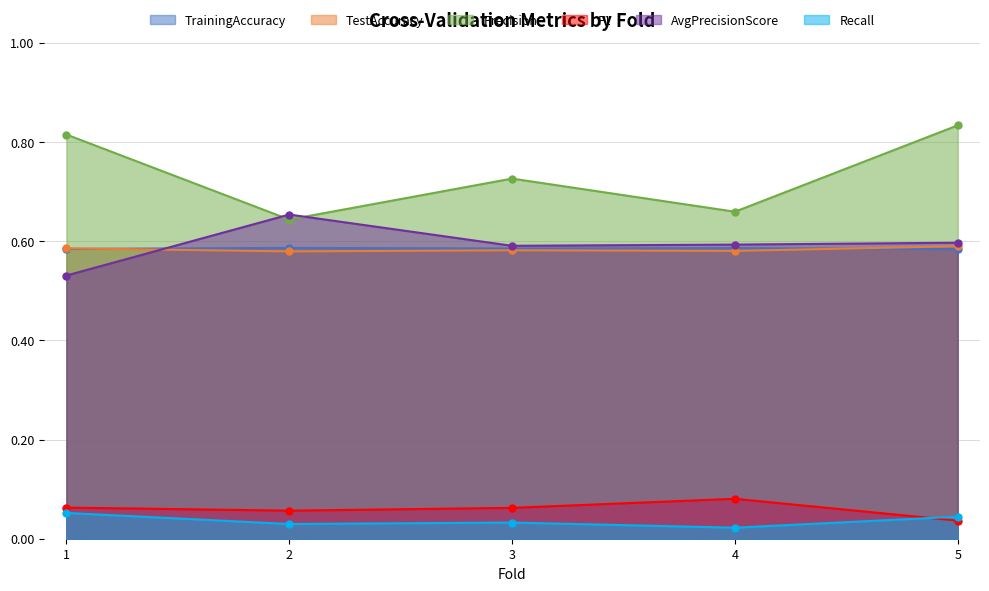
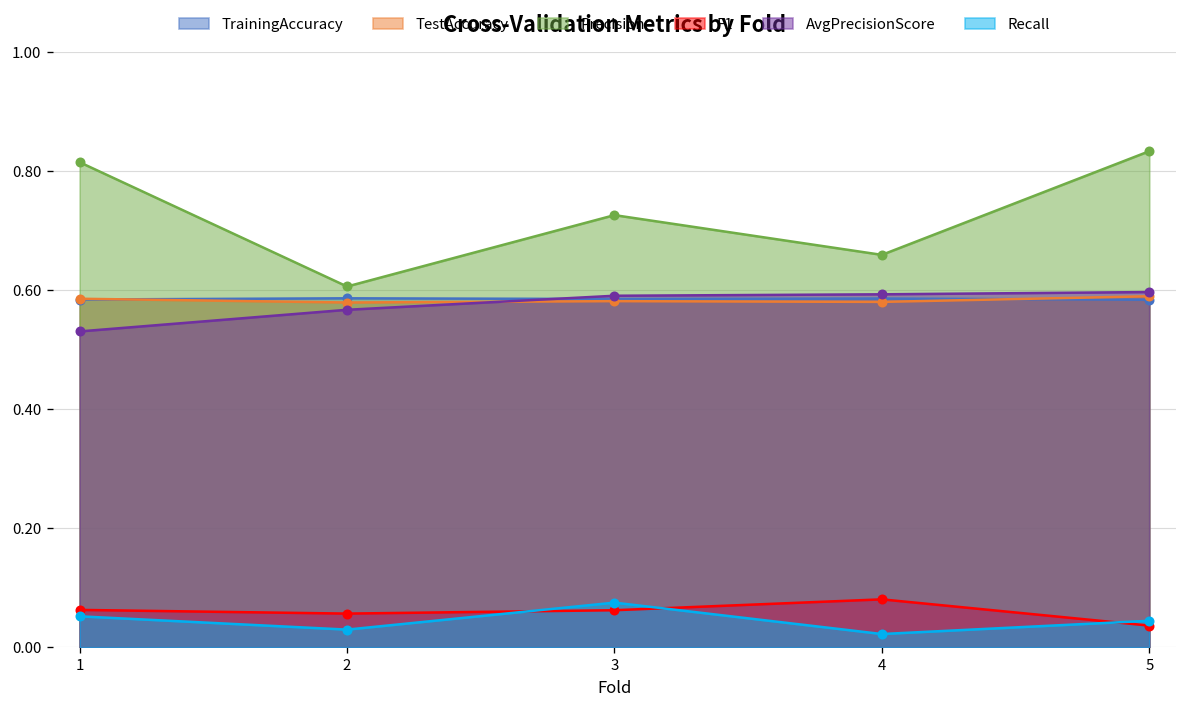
  {
    "TrainingAccuracy": {
      "2": 0.59,
      "4": 0.59,
      "5": 0.58
    },
    "TestAccuracy": {
      "2": 0.58,
      "4": 0.58,
      "5": 0.59
    },
    "Precision": {
      "1": 0.81,
-     "2": 0.64,
+     "2": 0.61,
      "3": 0.73,
      "4": 0.66,
      "5": 0.83
    },
    "F1": {
      "1": 0.06,
      "2": 0.06,
      "3": 0.06,
      "4": 0.08,
      "5": 0.04
    },
    "AvgPrecisionScore": {
      "1": 0.53,
-     "2": 0.65,
+     "2": 0.57,
      "3": 0.59,
      "4": 0.59,
      "5": 0.60
    },
    "Recall": {
      "1": 0.05,
      "2": 0.03,
-     "3": 0.03,
+     "3": 0.07,
      "4": 0.02,
      "5": 0.04
    }
  }
